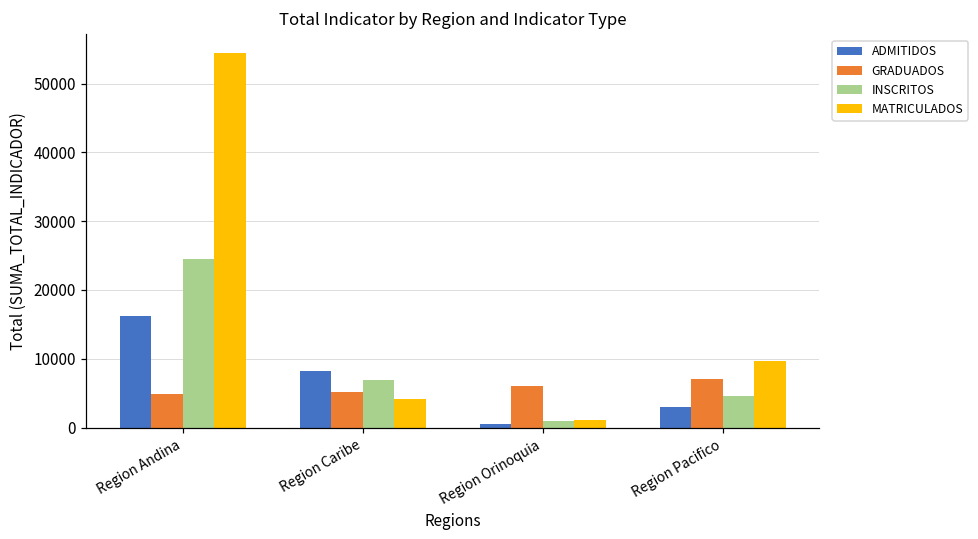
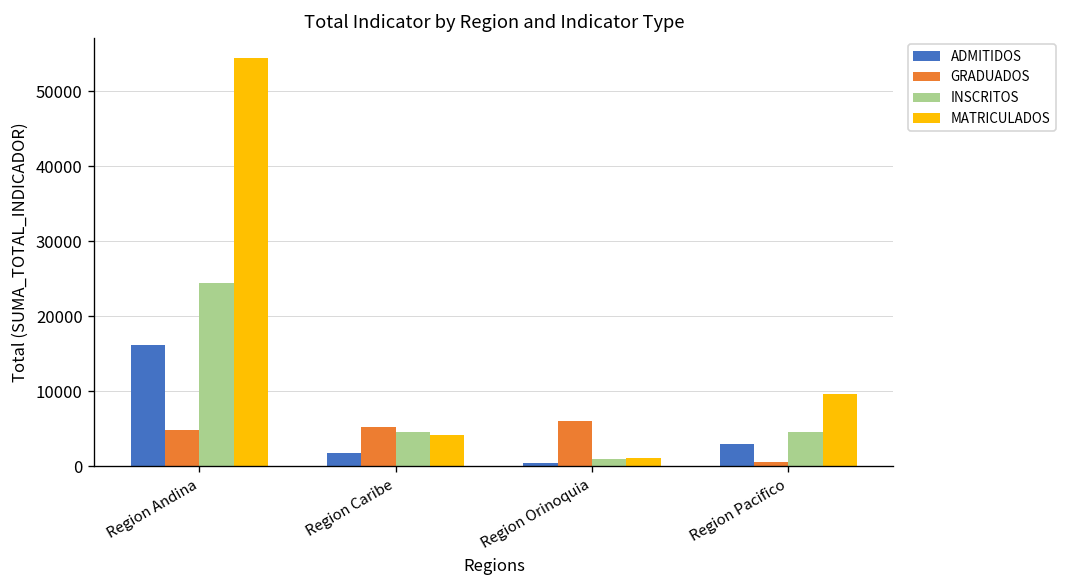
  {
    "ADMITIDOS": {
      "Region Andina": 16000,
-     "Region Caribe": 8000,
+     "Region Caribe": 2000,
      "Region Orinoquia": 0,
      "Region Pacifico": 3000
    },
    "GRADUADOS": {
      "Region Andina": 5000,
      "Region Caribe": 5000,
      "Region Orinoquia": 6000,
-     "Region Pacifico": 7000
+     "Region Pacifico": 1000
    },
    "INSCRITOS": {
      "Region Andina": 24000,
-     "Region Caribe": 7000,
+     "Region Caribe": 5000,
      "Region Orinoquia": 1000,
      "Region Pacifico": 5000
    },
    "MATRICULADOS": {
      "Region Andina": 54000,
      "Region Caribe": 4000,
      "Region Orinoquia": 1000,
      "Region Pacifico": 10000
    }
  }
